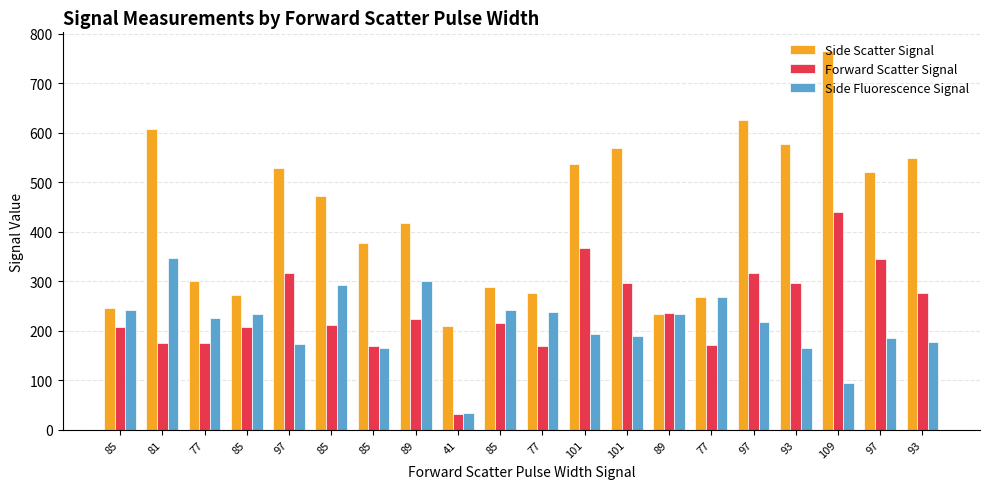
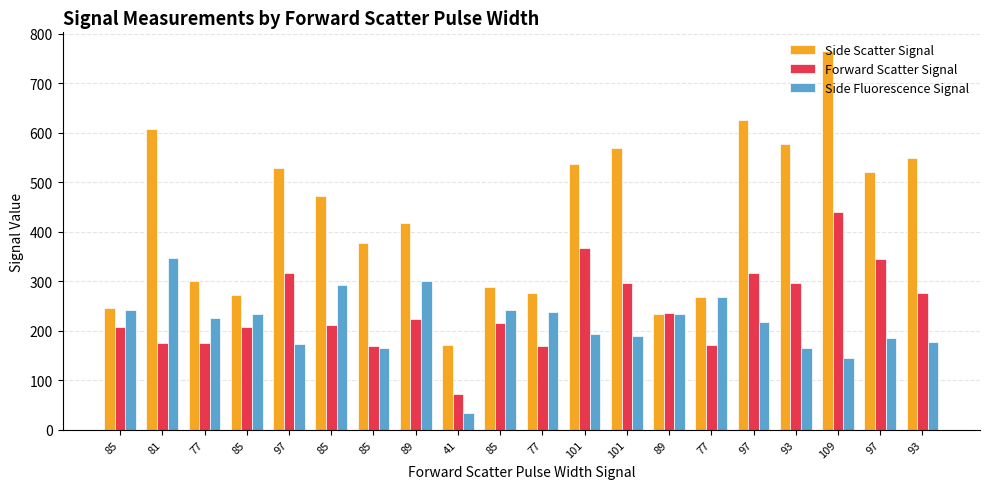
  {
    "Side Scatter Signal": {
      "81": 610,
-     "41": 210,
+     "41": 170,
      "109": 770
    },
    "Forward Scatter Signal": {
      "81": 180,
-     "41": 30,
+     "41": 70,
      "109": 440
    },
    "Side Fluorescence Signal": {
      "81": 350,
      "41": 30,
-     "109": 90
+     "109": 150
    }
  }
